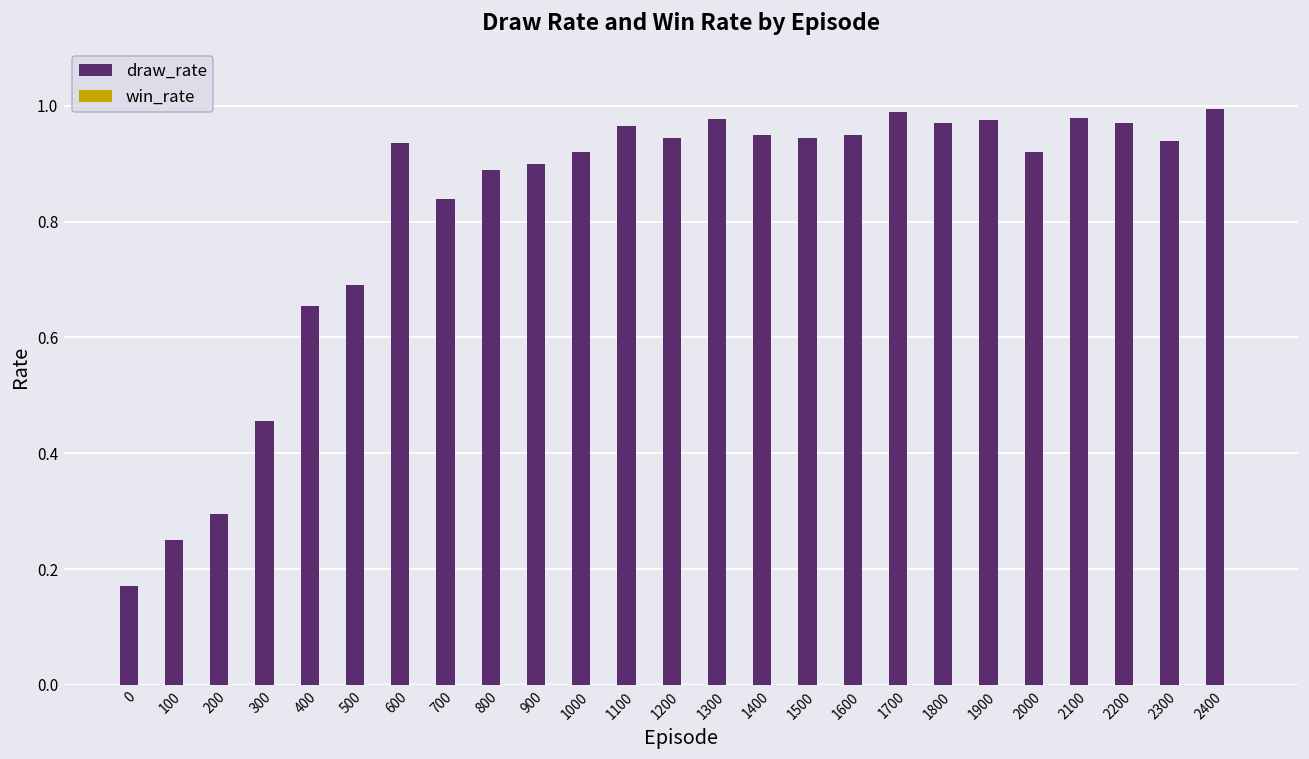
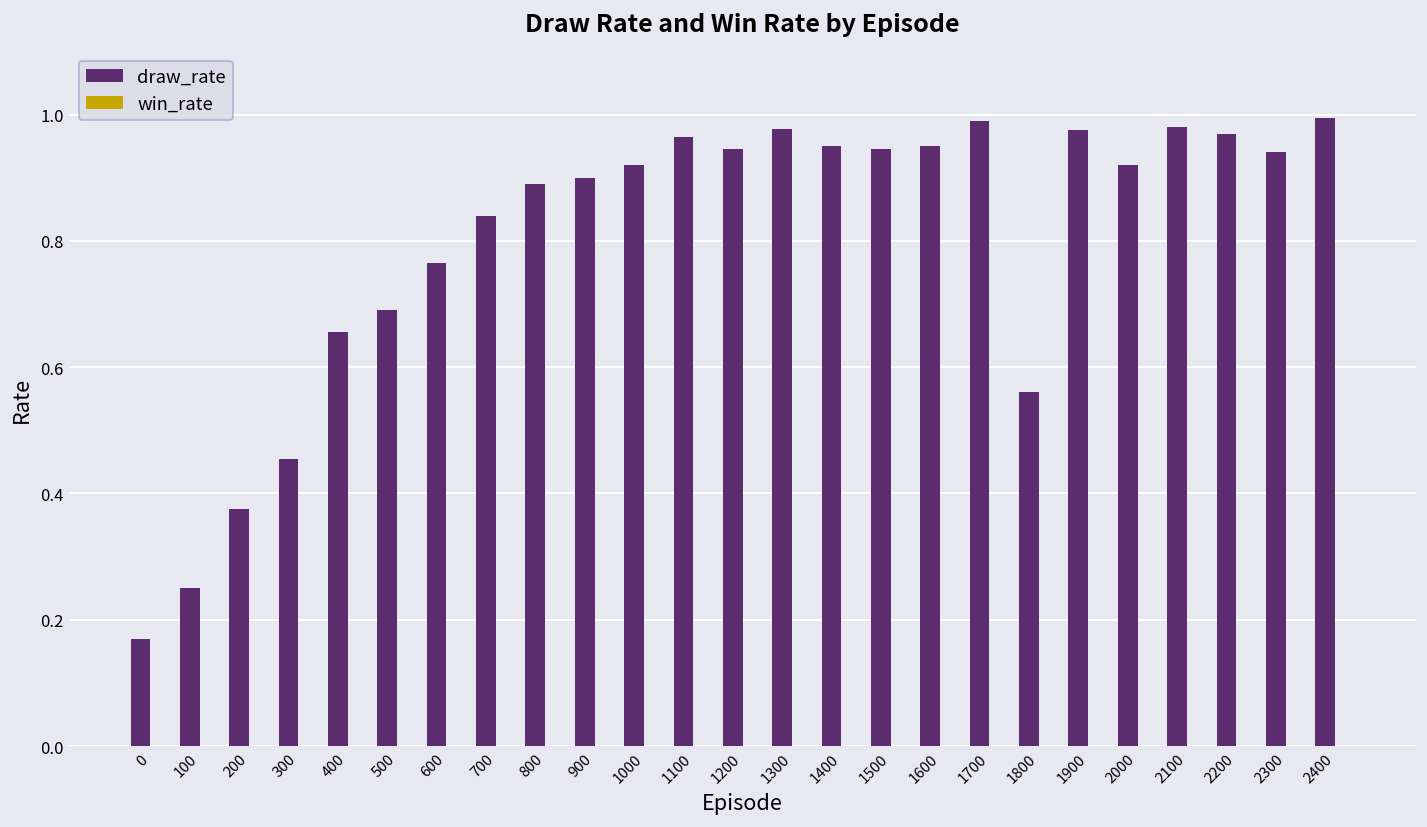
  {
    "draw_rate": {
      "0": 0.17,
      "100": 0.25,
-     "200": 0.30,
+     "200": 0.38,
      "300": 0.46,
      "400": 0.66,
      "500": 0.69,
-     "600": 0.94,
+     "600": 0.77,
      "700": 0.84,
      "800": 0.89,
      "900": 0.90,
      "1000": 0.92,
      "1100": 0.97,
      "1200": 0.95,
      "1300": 0.98,
      "1400": 0.95,
      "1500": 0.95,
      "1600": 0.95,
      "1700": 0.99,
-     "1800": 0.97,
+     "1800": 0.56,
      "1900": 0.98,
      "2000": 0.92,
      "2100": 0.98,
      "2200": 0.97,
      "2300": 0.94,
      "2400": 1.00
    },
    "win_rate": {
      "0": 0.00,
      "100": 0.00,
      "200": 0.00,
      "300": 0.00,
      "400": 0.00,
      "500": 0.00,
      "600": 0.00,
      "700": 0.00,
      "800": 0.00,
      "900": 0.00,
      "1000": 0.00,
      "1100": 0.00,
      "1200": 0.00,
      "1300": 0.00,
      "1400": 0.00,
      "1500": 0.00,
      "1600": 0.00,
      "1700": 0.00,
      "1800": 0.00,
      "1900": 0.00,
      "2000": 0.00,
      "2100": 0.00,
      "2200": 0.00,
      "2300": 0.00,
      "2400": 0.00
    }
  }
